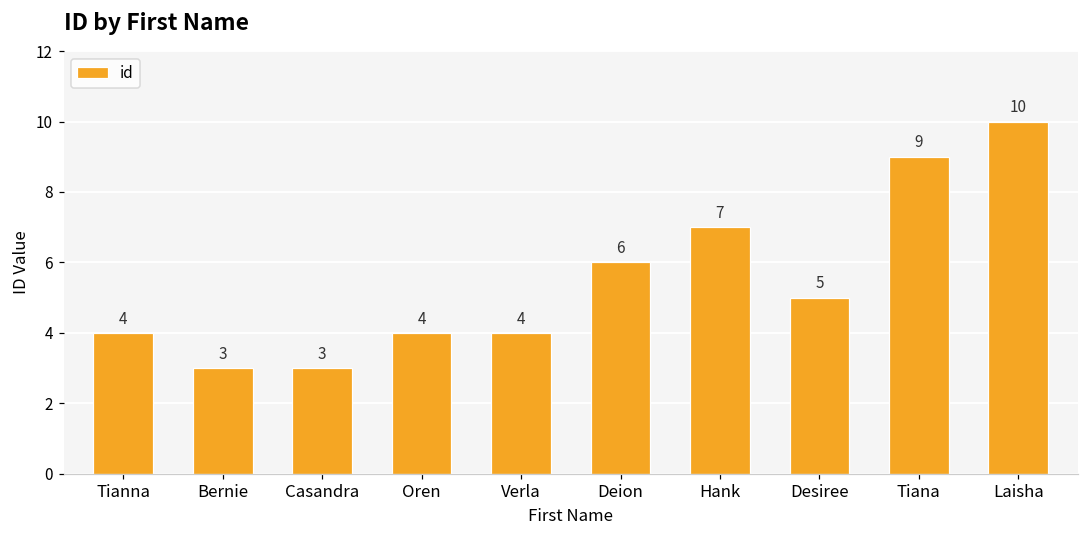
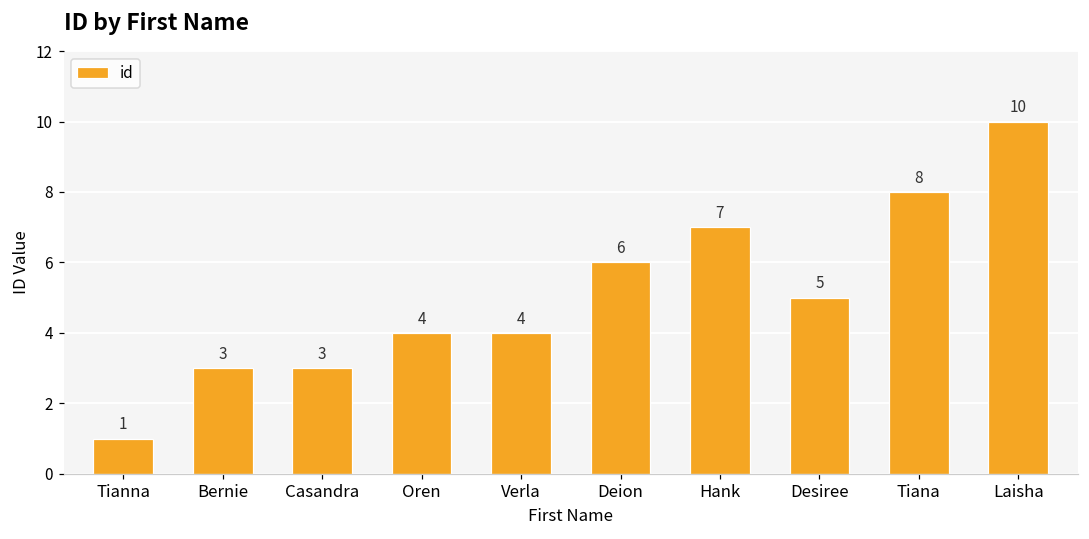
  {
-   "Tianna": 4,
+   "Tianna": 1,
    "Bernie": 3,
    "Casandra": 3,
    "Oren": 4,
    "Verla": 4,
    "Deion": 6,
    "Hank": 7,
    "Desiree": 5,
-   "Tiana": 9,
+   "Tiana": 8,
    "Laisha": 10
  }
